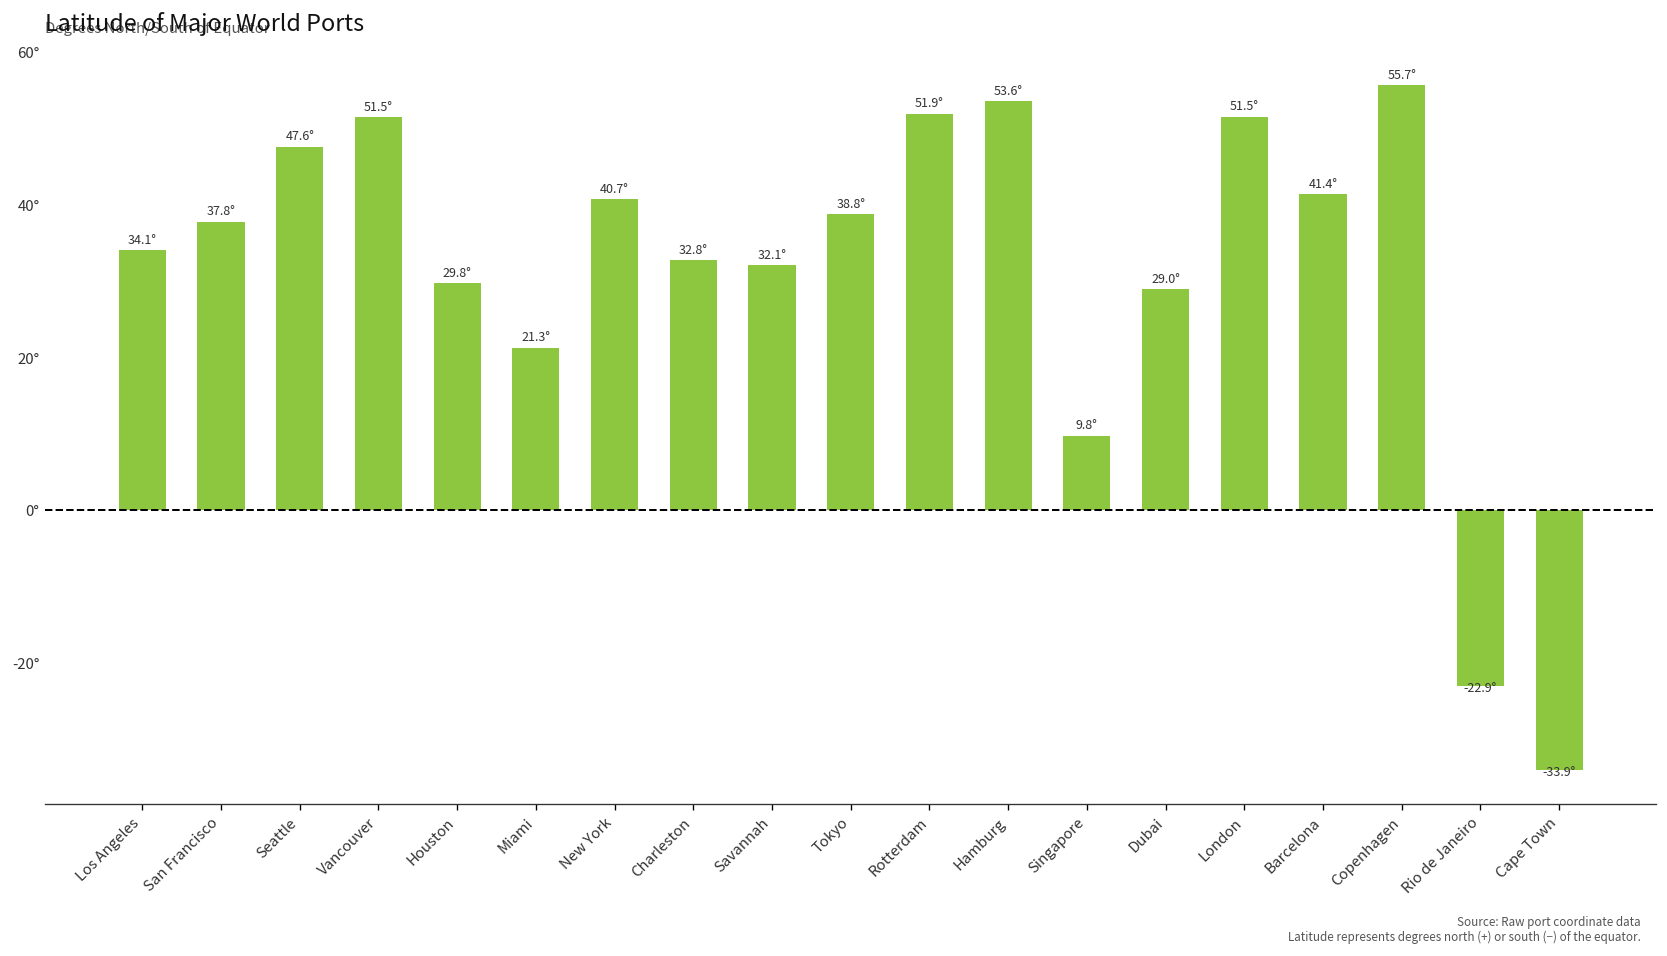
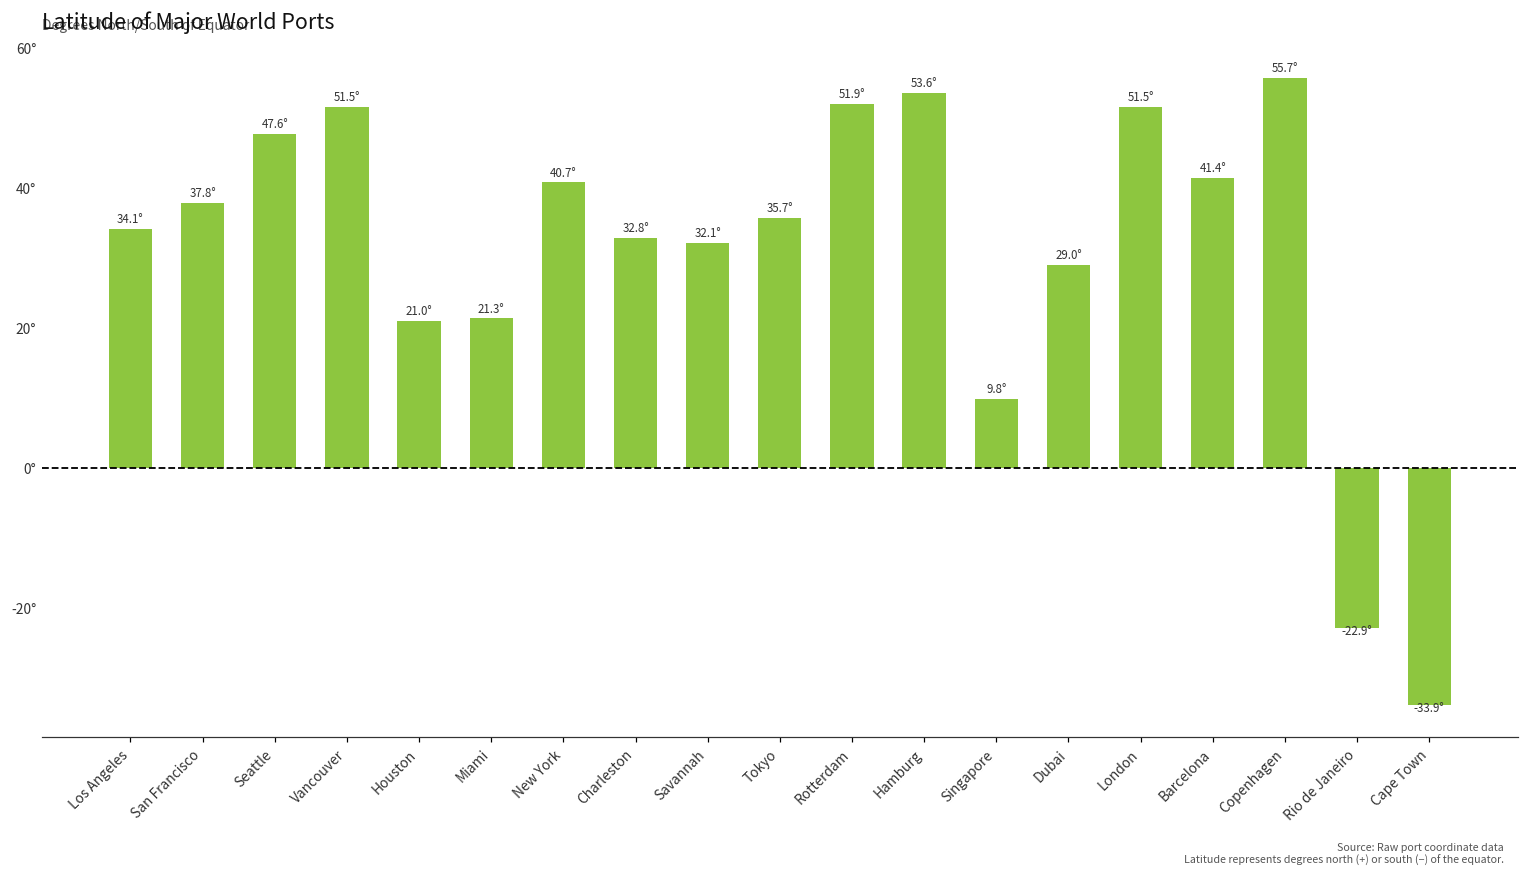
  {
    "Los Angeles": "34.1°",
    "San Francisco": "37.8°",
    "Seattle": "47.6°",
    "Vancouver": "51.5°",
-   "Houston": "29.8°",
+   "Houston": "21.0°",
    "Miami": "21.3°",
    "New York": "40.7°",
    "Charleston": "32.8°",
    "Savannah": "32.1°",
-   "Tokyo": "38.8°",
+   "Tokyo": "35.7°",
    "Rotterdam": "51.9°",
    "Hamburg": "53.6°",
    "Singapore": "9.8°",
    "Dubai": "29.0°",
    "London": "51.5°",
    "Barcelona": "41.4°",
    "Copenhagen": "55.7°",
    "Rio de Janeiro": "-22.9°",
    "Cape Town": "-33.9°"
  }
